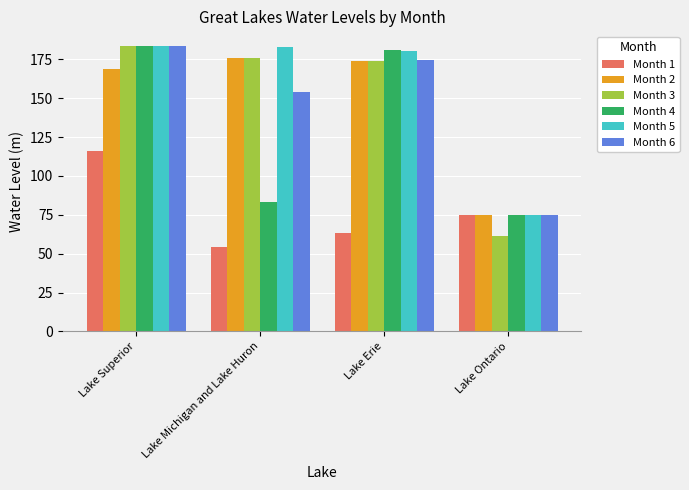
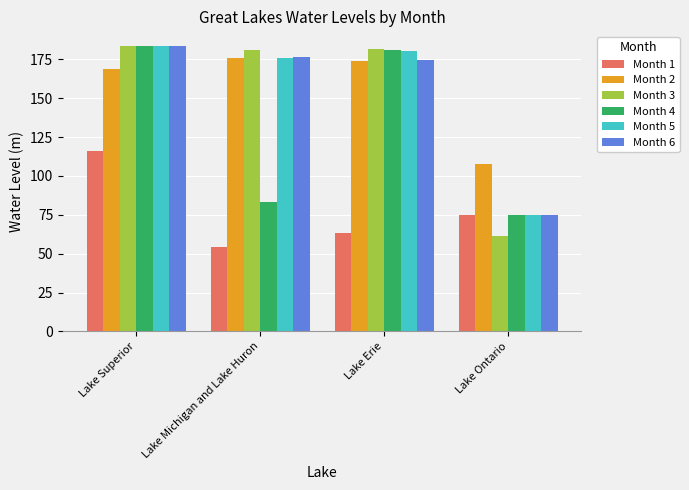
  {
    "Month 1": {
      "Lake Superior": 116,
      "Lake Michigan and Lake Huron": 55,
      "Lake Erie": 63,
      "Lake Ontario": 75
    },
    "Month 2": {
      "Lake Superior": 169,
      "Lake Michigan and Lake Huron": 176,
      "Lake Erie": 174,
-     "Lake Ontario": 75
+     "Lake Ontario": 108
    },
    "Month 3": {
      "Lake Superior": 184,
-     "Lake Michigan and Lake Huron": 176,
-     "Lake Erie": 174,
+     "Lake Michigan and Lake Huron": 181,
+     "Lake Erie": 181,
      "Lake Ontario": 62
    },
    "Month 4": {
      "Lake Superior": 184,
      "Lake Michigan and Lake Huron": 83,
      "Lake Erie": 181,
      "Lake Ontario": 75
    },
    "Month 5": {
      "Lake Superior": 184,
-     "Lake Michigan and Lake Huron": 183,
+     "Lake Michigan and Lake Huron": 176,
      "Lake Erie": 180,
      "Lake Ontario": 75
    },
    "Month 6": {
      "Lake Superior": 184,
-     "Lake Michigan and Lake Huron": 154,
+     "Lake Michigan and Lake Huron": 176,
      "Lake Erie": 175,
      "Lake Ontario": 75
    }
  }
